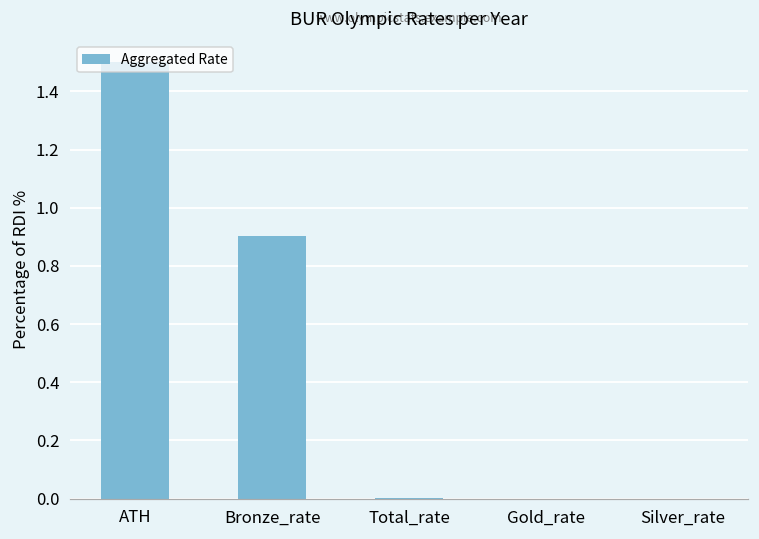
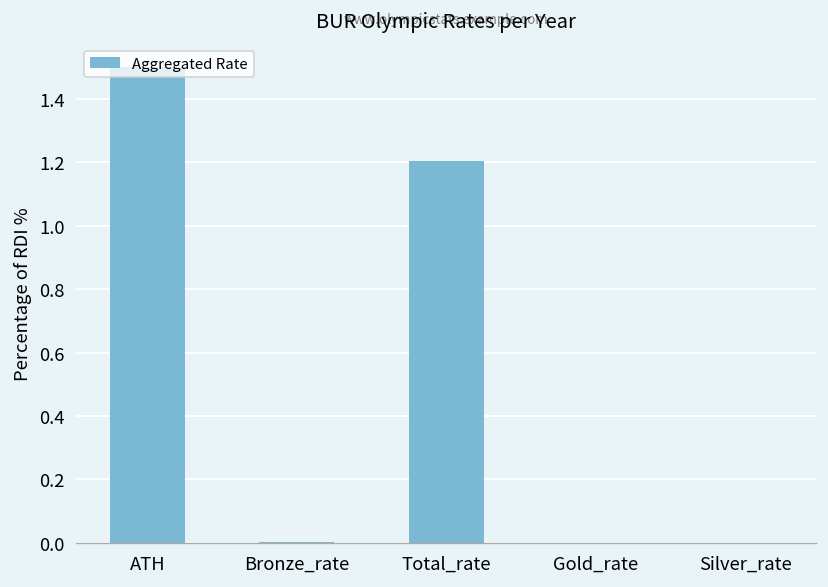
  {
-   "Bronze_rate": 0.90,
-   "Total_rate": 0.00,
+   "Bronze_rate": 0.00,
+   "Total_rate": 1.21,
    "Gold_rate": 0.00,
    "Silver_rate": 0.00
  }
